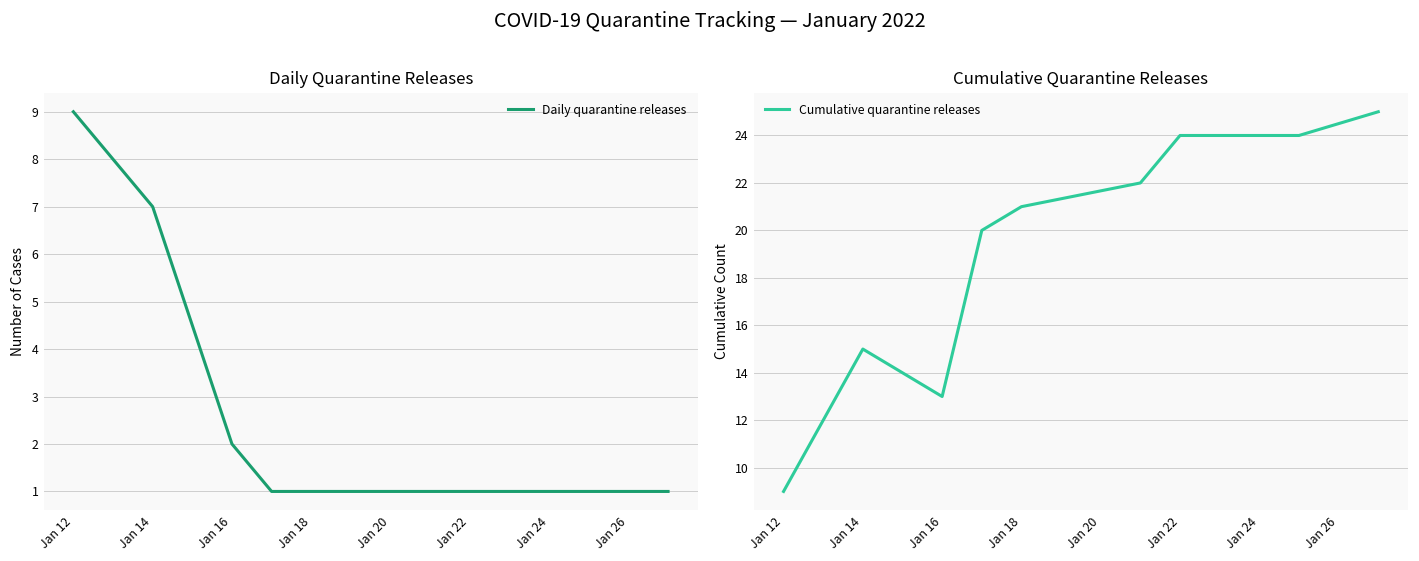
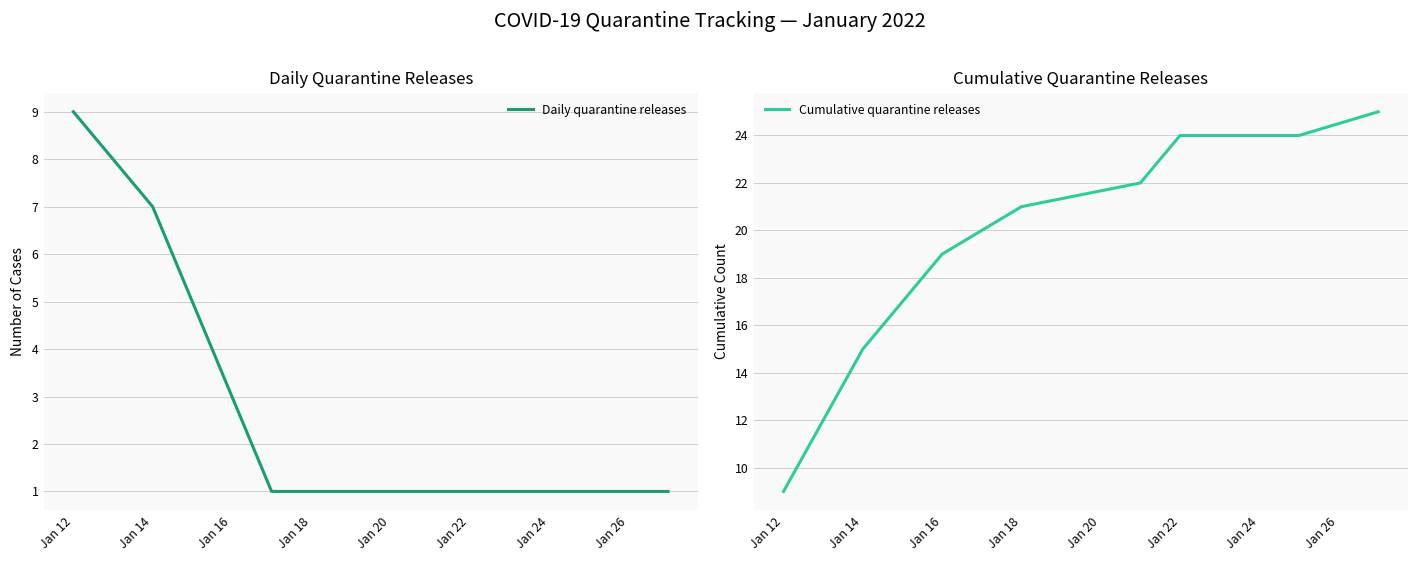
  {
    "Daily Quarantine Releases": {
      "Jan 12": 9,
      "Jan 14": 7,
-     "Jan 16": 2,
+     "Jan 16": 3,
      "Jan 18": 1,
      "Jan 22": 1
    },
    "Cumulative Quarantine Releases": {
      "Jan 12": 9,
      "Jan 14": 15,
-     "Jan 16": 13,
+     "Jan 16": 19,
      "Jan 18": 21,
      "Jan 22": 24
    }
  }
